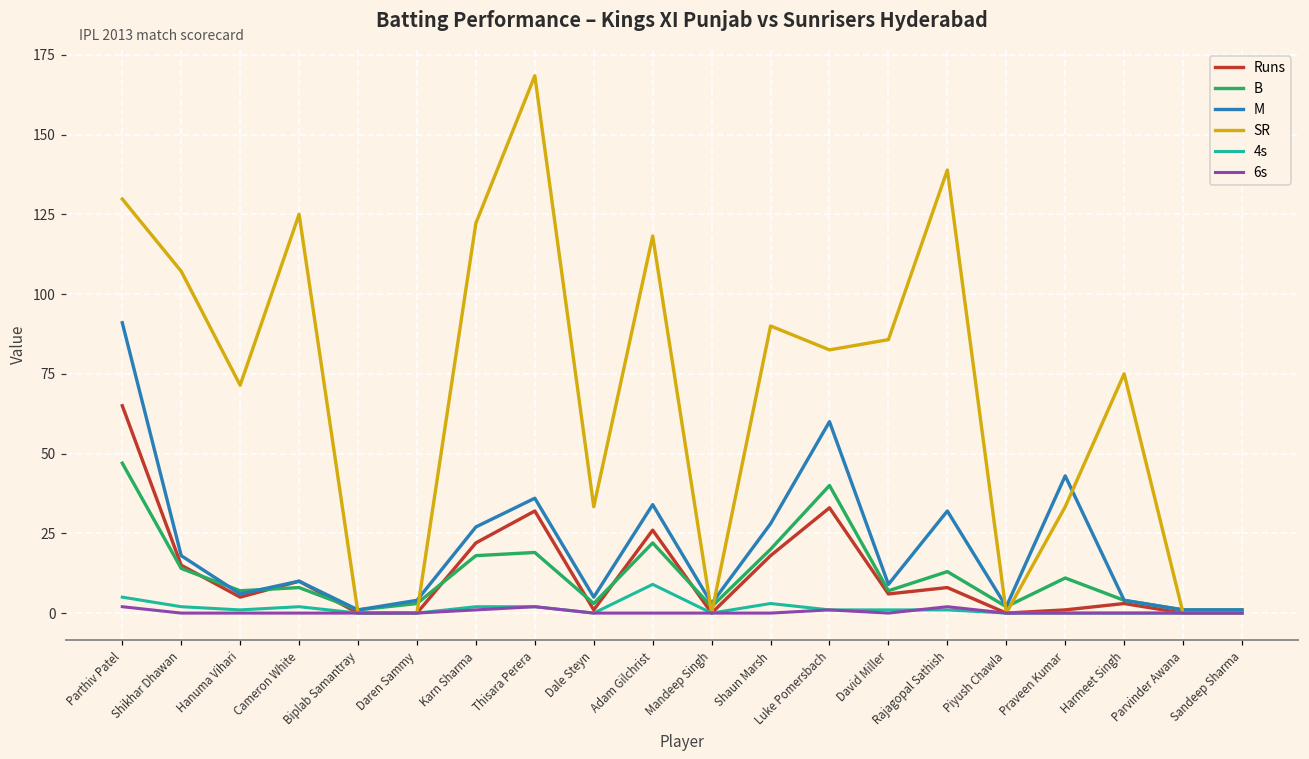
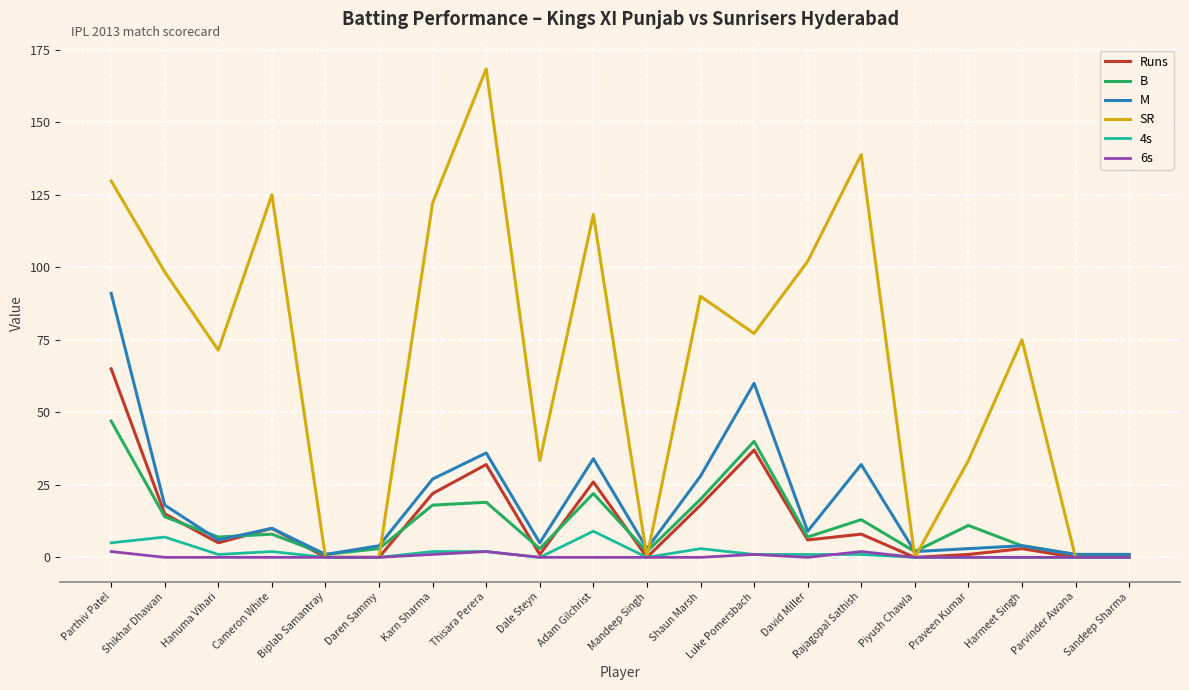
  {
    "Runs": {
      "Parthiv Patel": 65,
      "Shikhar Dhawan": 15,
      "Hanuma Vihari": 5,
      "Karn Sharma": 22,
      "Thisara Perera": 32,
      "Dale Steyn": 1,
      "Adam Gilchrist": 26,
      "Shaun Marsh": 18,
-     "Luke Pomersbach": 33,
+     "Luke Pomersbach": 37,
      "David Miller": 6,
      "Rajagopal Sathish": 8,
      "Praveen Kumar": 1,
      "Harmeet Singh": 3
    },
    "B": {
      "Parthiv Patel": 47,
      "Shikhar Dhawan": 14,
      "Hanuma Vihari": 7,
      "Cameron White": 8,
      "Daren Sammy": 3,
      "Karn Sharma": 18,
      "Thisara Perera": 19,
      "Dale Steyn": 3,
      "Adam Gilchrist": 22,
      "Mandeep Singh": 2,
      "Shaun Marsh": 20,
      "Luke Pomersbach": 40,
      "David Miller": 7,
      "Rajagopal Sathish": 13,
      "Praveen Kumar": 11
    },
    "M": {
      "Parthiv Patel": 91,
      "Shikhar Dhawan": 18,
      "Hanuma Vihari": 6,
      "Daren Sammy": 4,
      "Karn Sharma": 27,
      "Thisara Perera": 36,
      "Dale Steyn": 5,
      "Adam Gilchrist": 34,
      "Mandeep Singh": 3,
      "Shaun Marsh": 28,
      "Luke Pomersbach": 60,
      "David Miller": 9,
      "Rajagopal Sathish": 32,
-     "Praveen Kumar": 43
+     "Praveen Kumar": 3
    },
    "SR": {
      "Parthiv Patel": 130,
-     "Shikhar Dhawan": 107,
+     "Shikhar Dhawan": 98,
      "Hanuma Vihari": 71,
      "Cameron White": 125,
      "Karn Sharma": 122,
      "Thisara Perera": 168,
      "Dale Steyn": 33,
      "Adam Gilchrist": 118,
      "Shaun Marsh": 90,
-     "Luke Pomersbach": 83,
-     "David Miller": 86,
+     "Luke Pomersbach": 77,
+     "David Miller": 102,
      "Rajagopal Sathish": 139,
      "Praveen Kumar": 33,
      "Harmeet Singh": 75
    },
    "4s": {
      "Parthiv Patel": 5,
-     "Shikhar Dhawan": 2,
+     "Shikhar Dhawan": 7,
      "Hanuma Vihari": 1,
      "Cameron White": 2,
      "Karn Sharma": 2,
      "Adam Gilchrist": 9,
      "Shaun Marsh": 3,
      "David Miller": 1,
      "Rajagopal Sathish": 1
    },
    "6s": {
      "Parthiv Patel": 2,
      "Shikhar Dhawan": 0,
      "Hanuma Vihari": 0,
      "Cameron White": 0,
      "Karn Sharma": 1,
      "Adam Gilchrist": 0,
      "Shaun Marsh": 0,
      "David Miller": 0,
      "Rajagopal Sathish": 2
    }
  }
